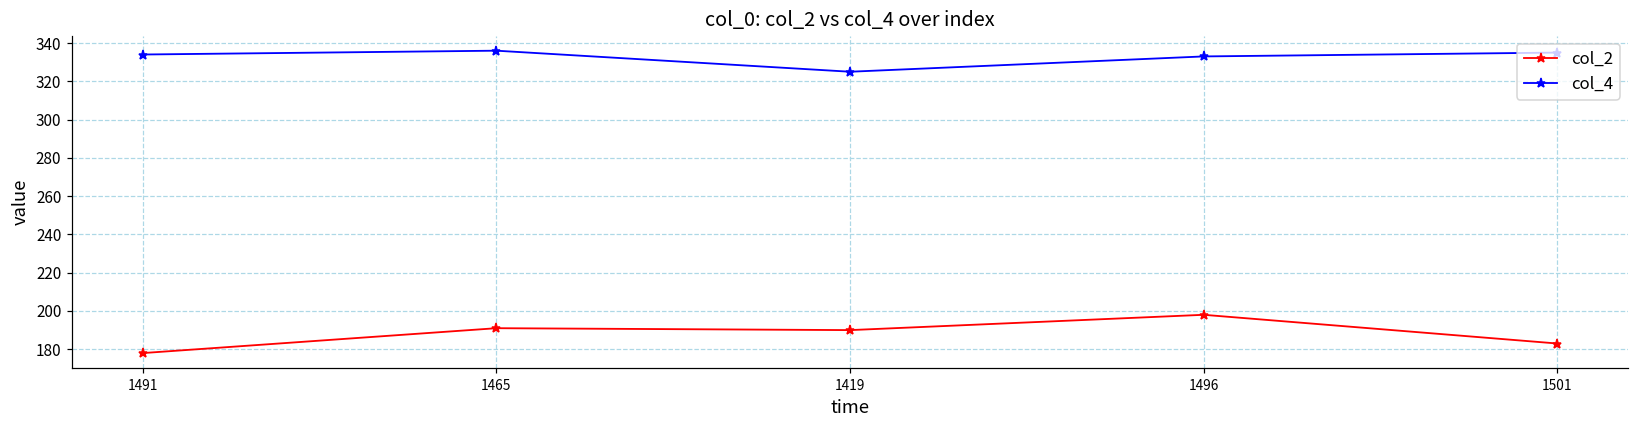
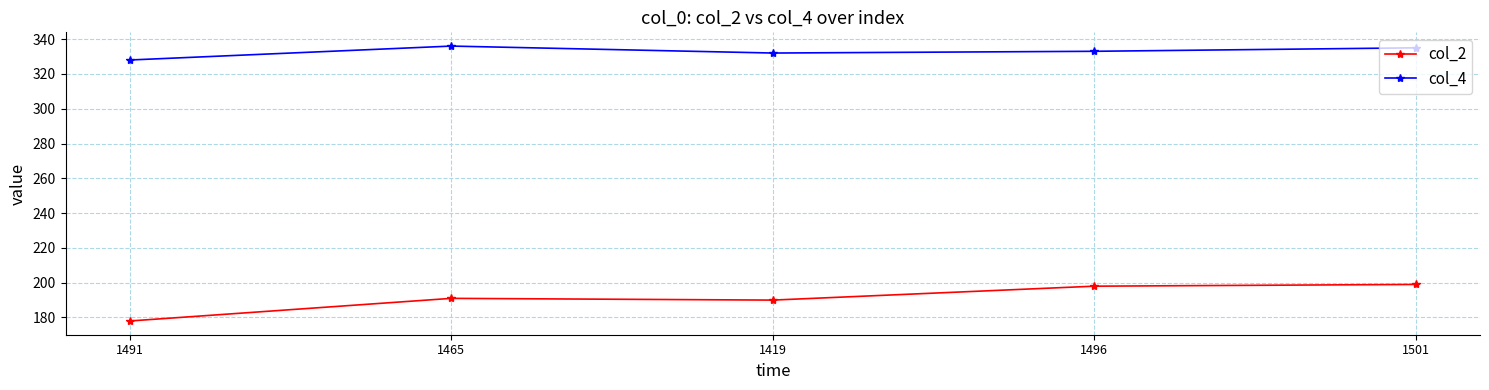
  {
    "col_2": {
      "1491": 178,
      "1465": 191,
      "1419": 190,
      "1496": 198,
-     "1501": 183
+     "1501": 199
    },
    "col_4": {
-     "1491": 334,
+     "1491": 328,
      "1465": 336,
-     "1419": 325,
+     "1419": 332,
      "1496": 333
    }
  }
